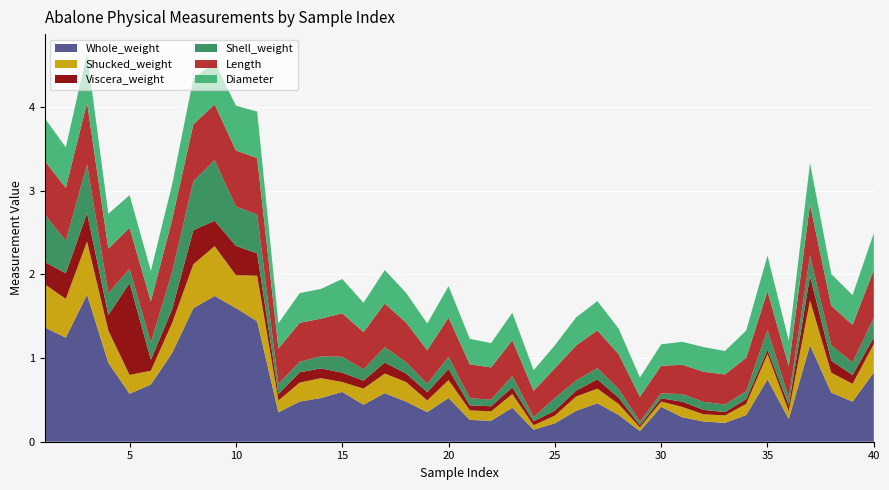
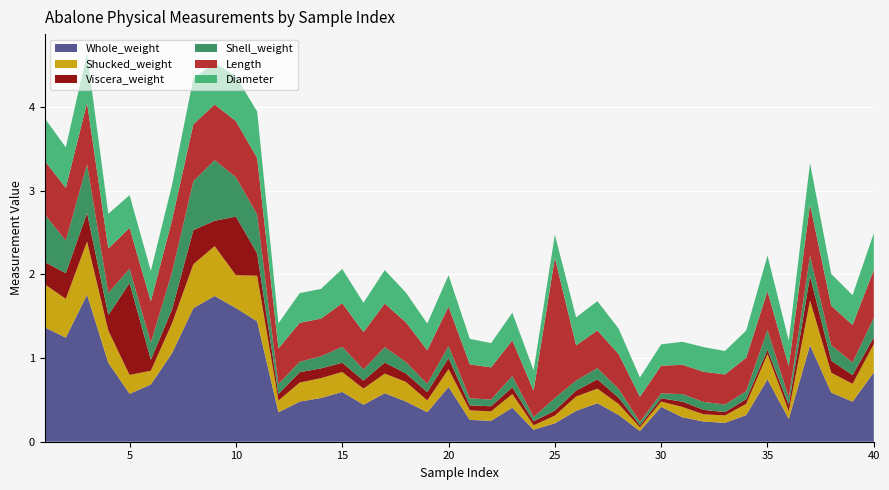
  {
    "Whole_weight": {
      "5": 0.6,
      "10": 1.6,
      "15": 0.6,
-     "20": 0.5,
+     "20": 0.7,
      "25": 0.2,
      "30": 0.4,
      "35": 0.7,
      "40": 0.8
    },
    "Shucked_weight": {
      "5": 0.2,
      "10": 0.4,
-     "15": 0.1,
+     "15": 0.2,
      "20": 0.2,
      "25": 0.1,
      "30": 0.1,
      "35": 0.3,
      "40": 0.3
    },
    "Viscera_weight": {
      "5": 1.1,
-     "10": 0.4,
+     "10": 0.7,
      "15": 0.1,
      "20": 0.1,
      "25": 0.1,
      "30": 0.0,
      "35": 0.1,
      "40": 0.1
    },
    "Length": {
      "5": 0.5,
      "10": 0.7,
      "15": 0.5,
      "20": 0.5,
-     "25": 0.4,
+     "25": 1.7,
      "30": 0.3,
      "35": 0.5,
      "40": 0.6
    }
  }
